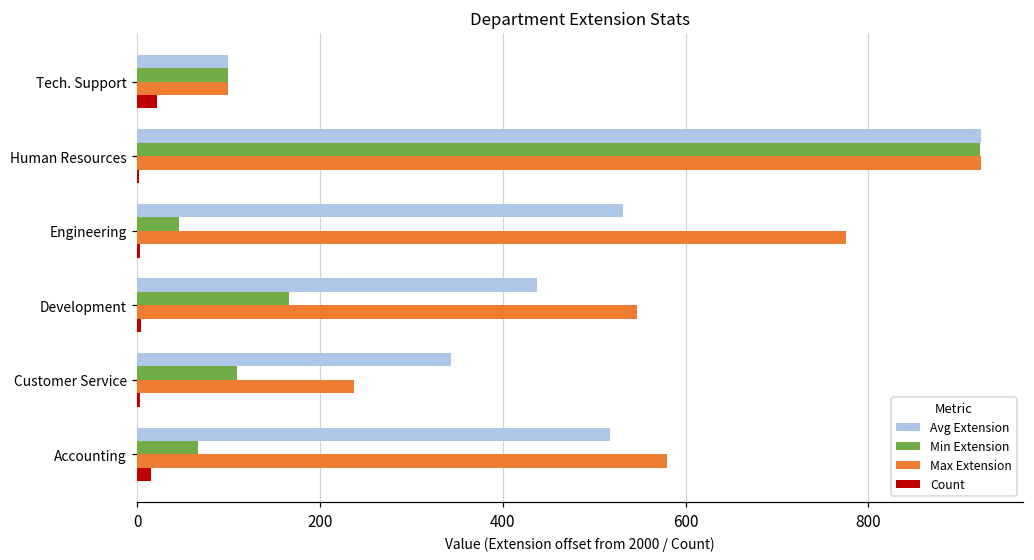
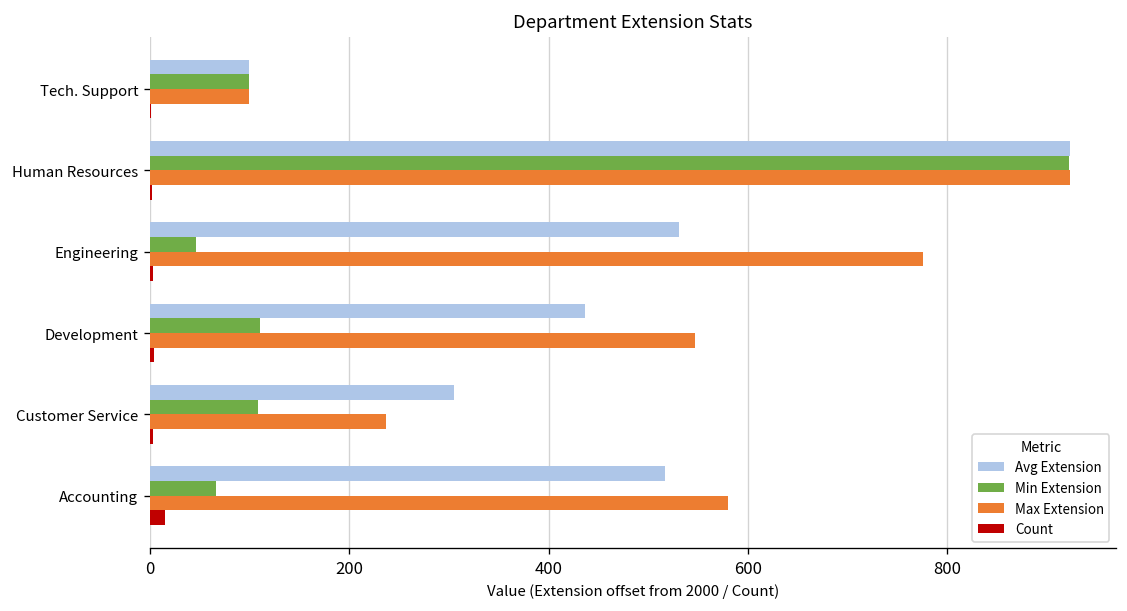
  {
    "Avg Extension": {
      "Tech. Support": 100,
      "Human Resources": 920,
      "Engineering": 530,
      "Development": 440,
-     "Customer Service": 340,
+     "Customer Service": 310,
      "Accounting": 520
    },
    "Min Extension": {
      "Tech. Support": 100,
      "Human Resources": 920,
      "Engineering": 50,
-     "Development": 170,
+     "Development": 110,
      "Customer Service": 110,
      "Accounting": 70
    },
    "Max Extension": {
      "Tech. Support": 100,
      "Human Resources": 920,
      "Engineering": 780,
      "Development": 550,
      "Customer Service": 240,
      "Accounting": 580
    },
    "Count": {
-     "Tech. Support": 20,
+     "Tech. Support": 0,
      "Development": 0,
      "Accounting": 20
    }
  }
